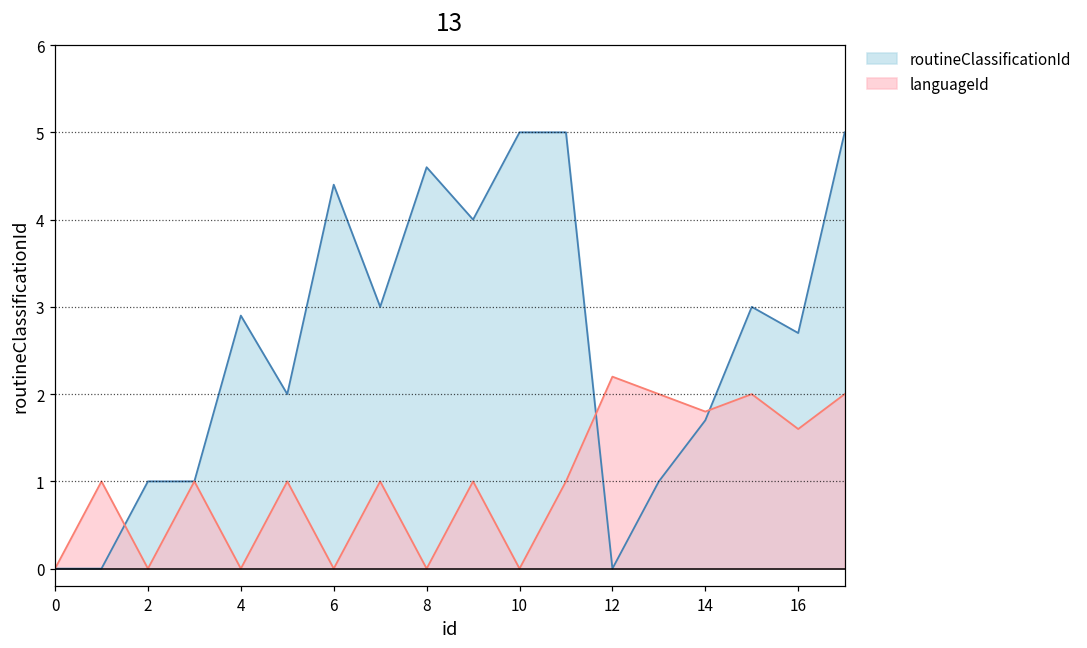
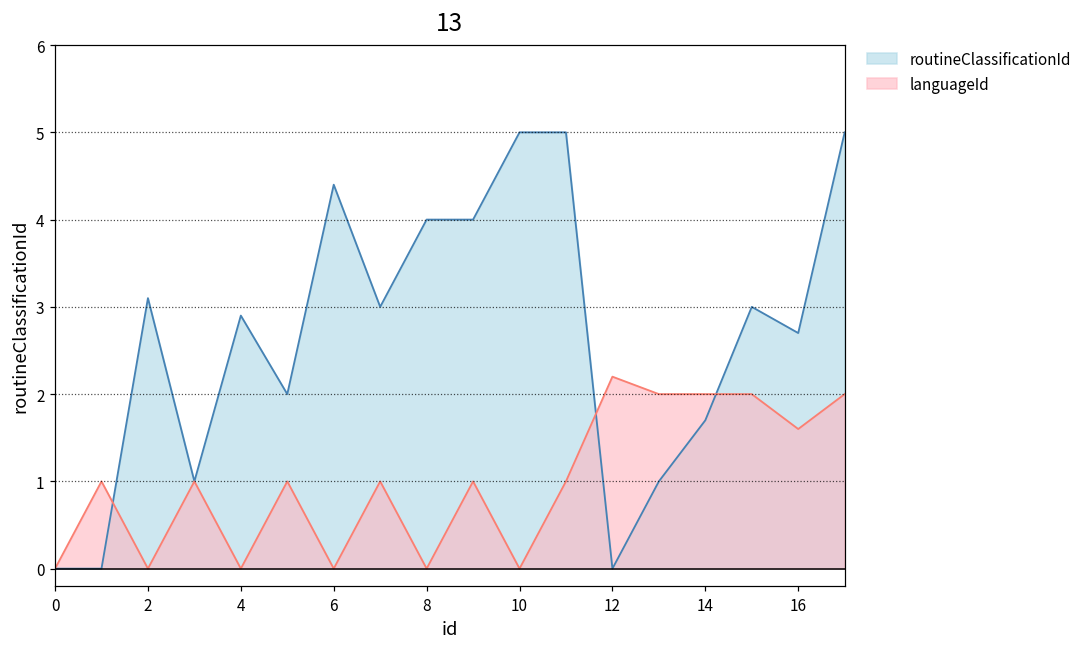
  {
    "routineClassificationId": {
-     "2": 1.0,
+     "2": 3.1,
      "4": 2.9,
      "6": 4.4,
-     "8": 4.6,
+     "8": 4.0,
      "10": 5.0,
      "12": 0.0,
      "14": 1.7,
      "16": 2.7
    },
    "languageId": {
      "2": 0.0,
      "4": 0.0,
      "6": 0.0,
      "8": 0.0,
      "10": 0.0,
      "12": 2.2,
-     "14": 1.8,
+     "14": 2.0,
      "16": 1.6
    }
  }
